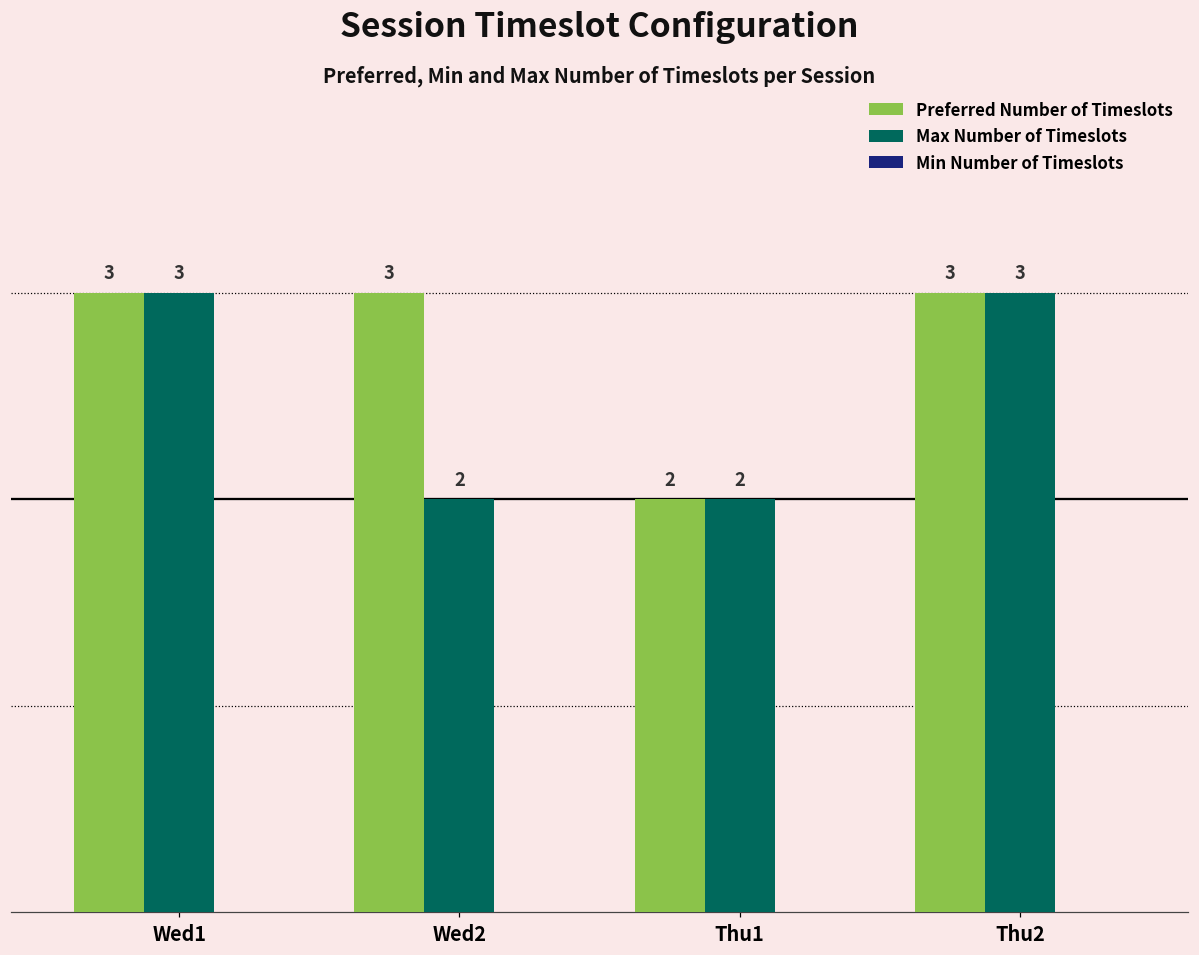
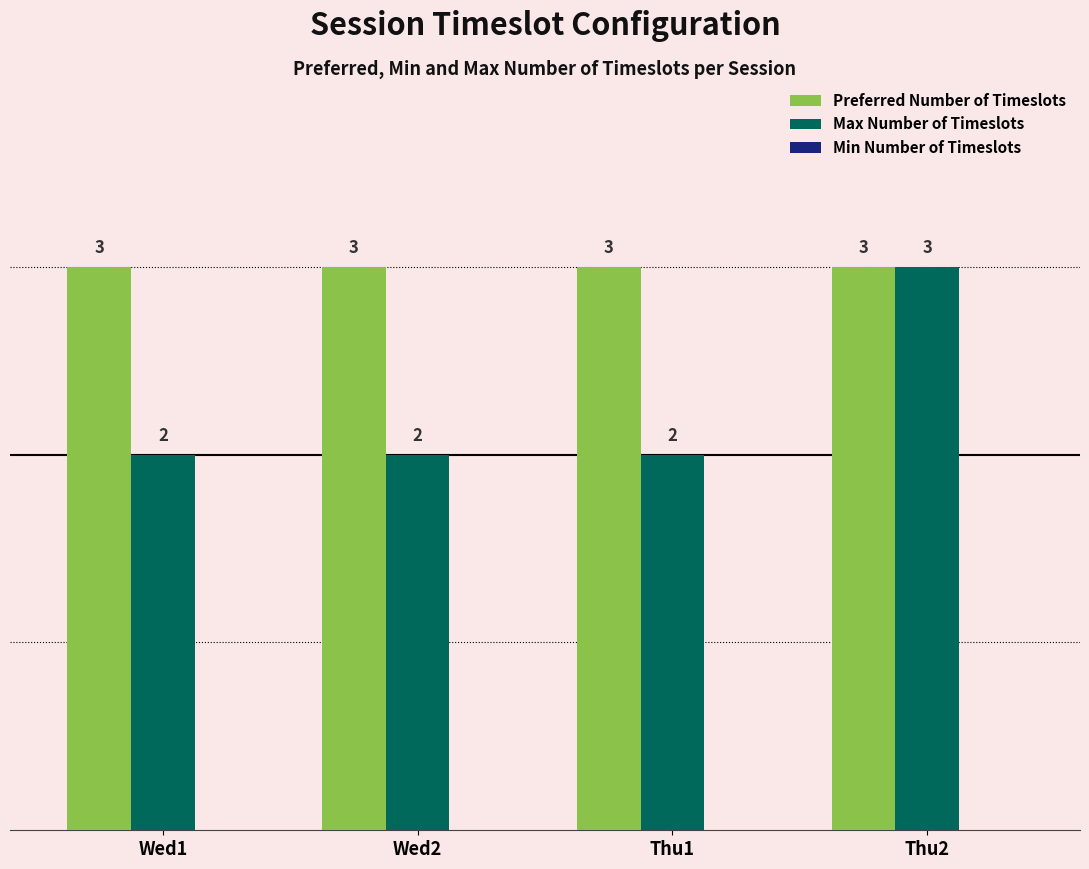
  {
    "Preferred Number of Timeslots": {
      "Wed1": 3,
      "Wed2": 3,
-     "Thu1": 2,
+     "Thu1": 3,
      "Thu2": 3
    },
    "Max Number of Timeslots": {
-     "Wed1": 3,
+     "Wed1": 2,
      "Wed2": 2,
      "Thu1": 2,
      "Thu2": 3
    }
  }
